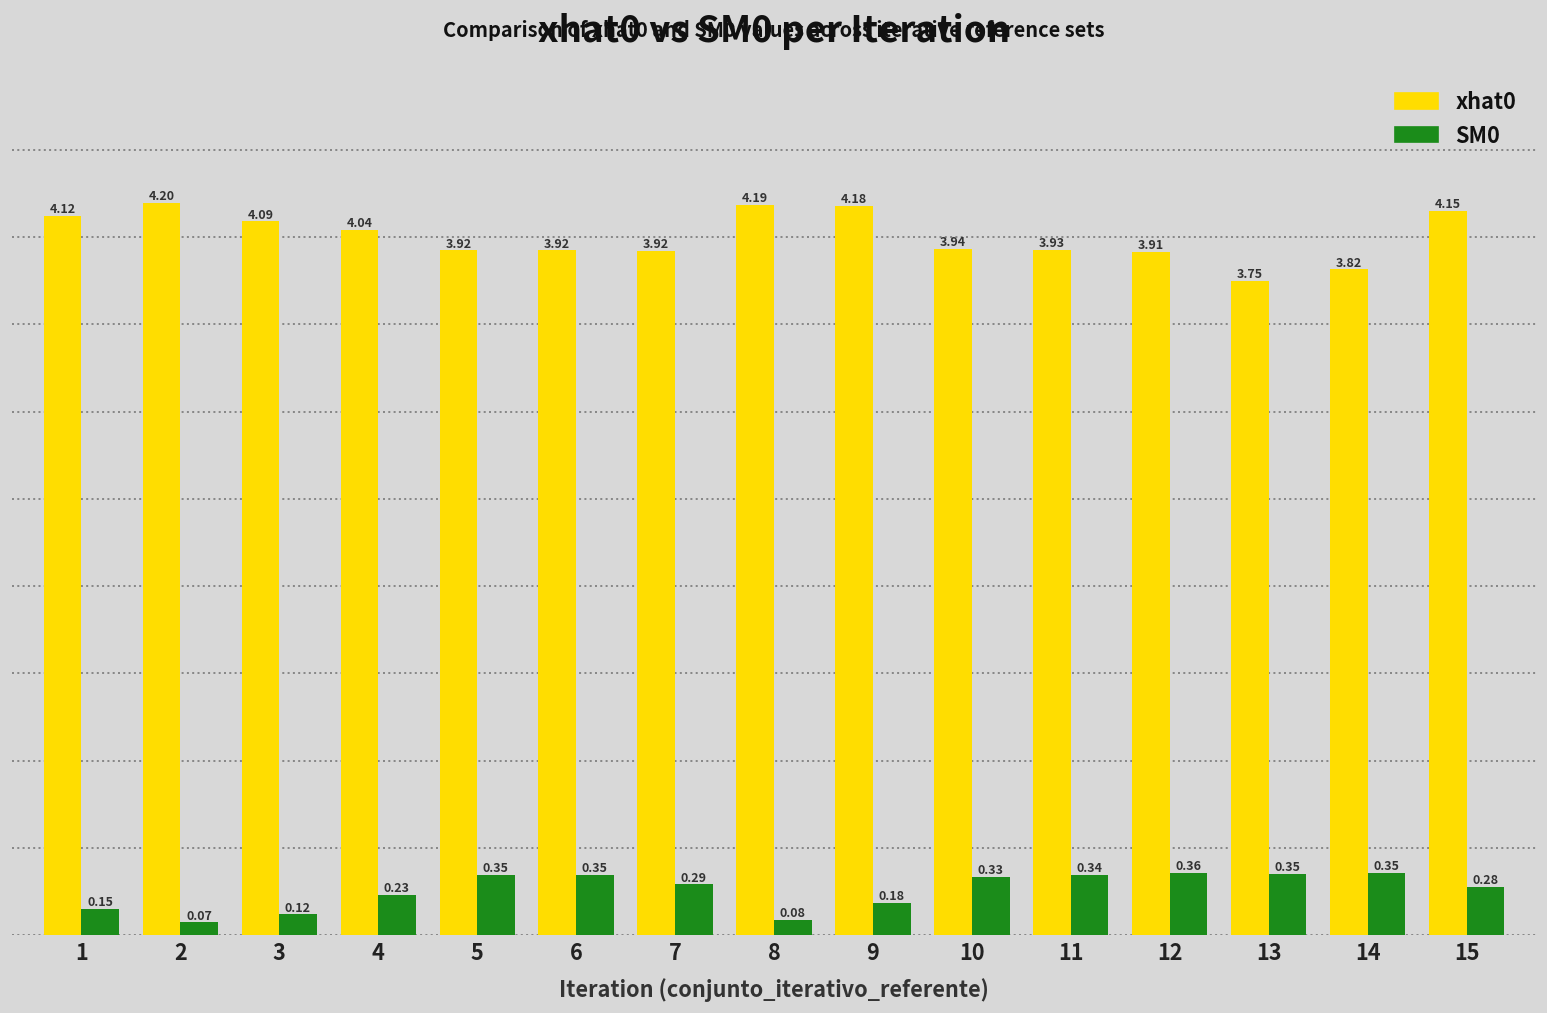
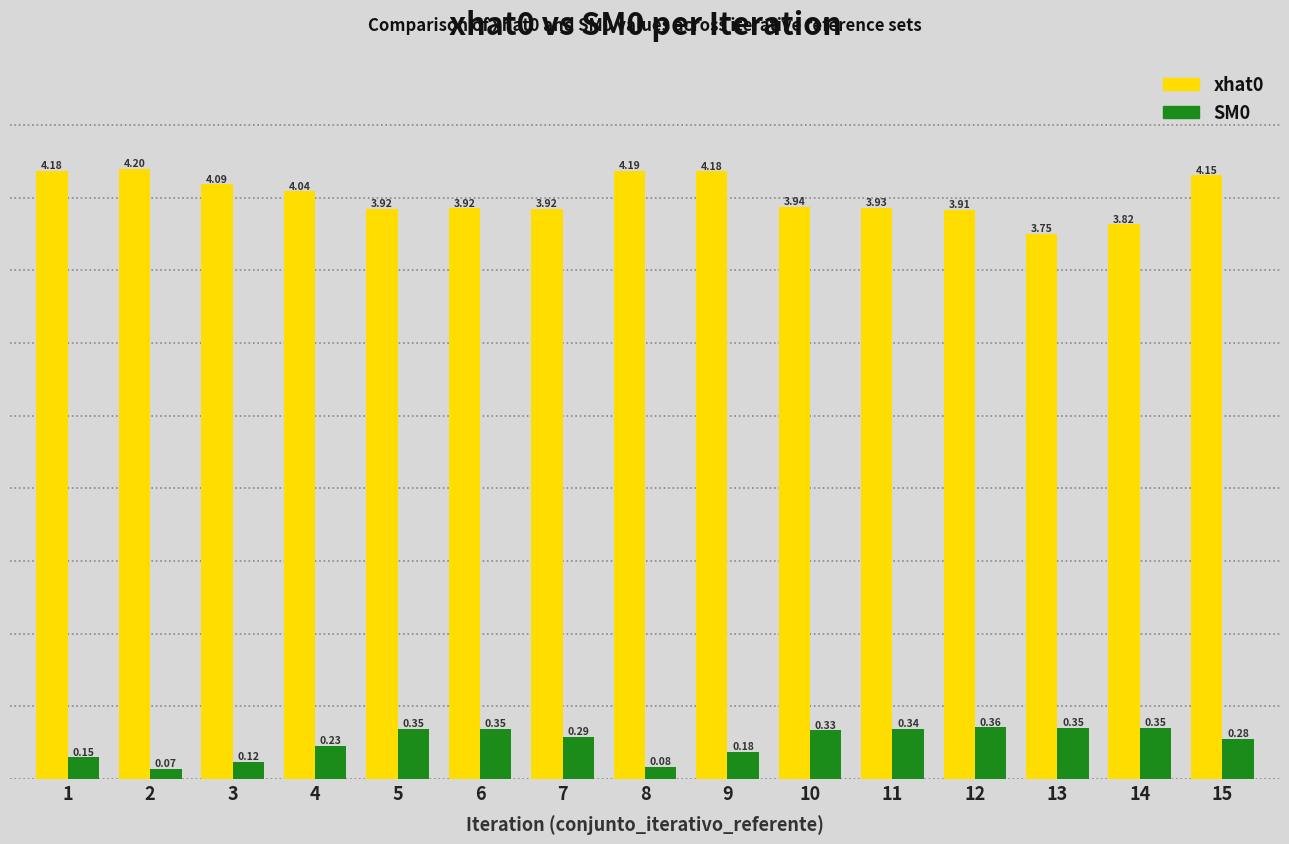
  {
    "xhat0": {
-     "1": 4.12,
+     "1": 4.18,
      "2": 4.20,
      "3": 4.09,
      "4": 4.04,
      "5": 3.92,
      "6": 3.92,
      "7": 3.92,
      "8": 4.19,
      "9": 4.18,
      "10": 3.94,
      "11": 3.93,
      "12": 3.91,
      "13": 3.75,
      "14": 3.82,
      "15": 4.15
    },
    "SM0": {
      "1": 0.15,
      "2": 0.07,
      "3": 0.12,
      "4": 0.23,
      "5": 0.35,
      "6": 0.35,
      "7": 0.29,
      "8": 0.08,
      "9": 0.18,
      "10": 0.33,
      "11": 0.34,
      "12": 0.36,
      "13": 0.35,
      "14": 0.35,
      "15": 0.28
    }
  }
